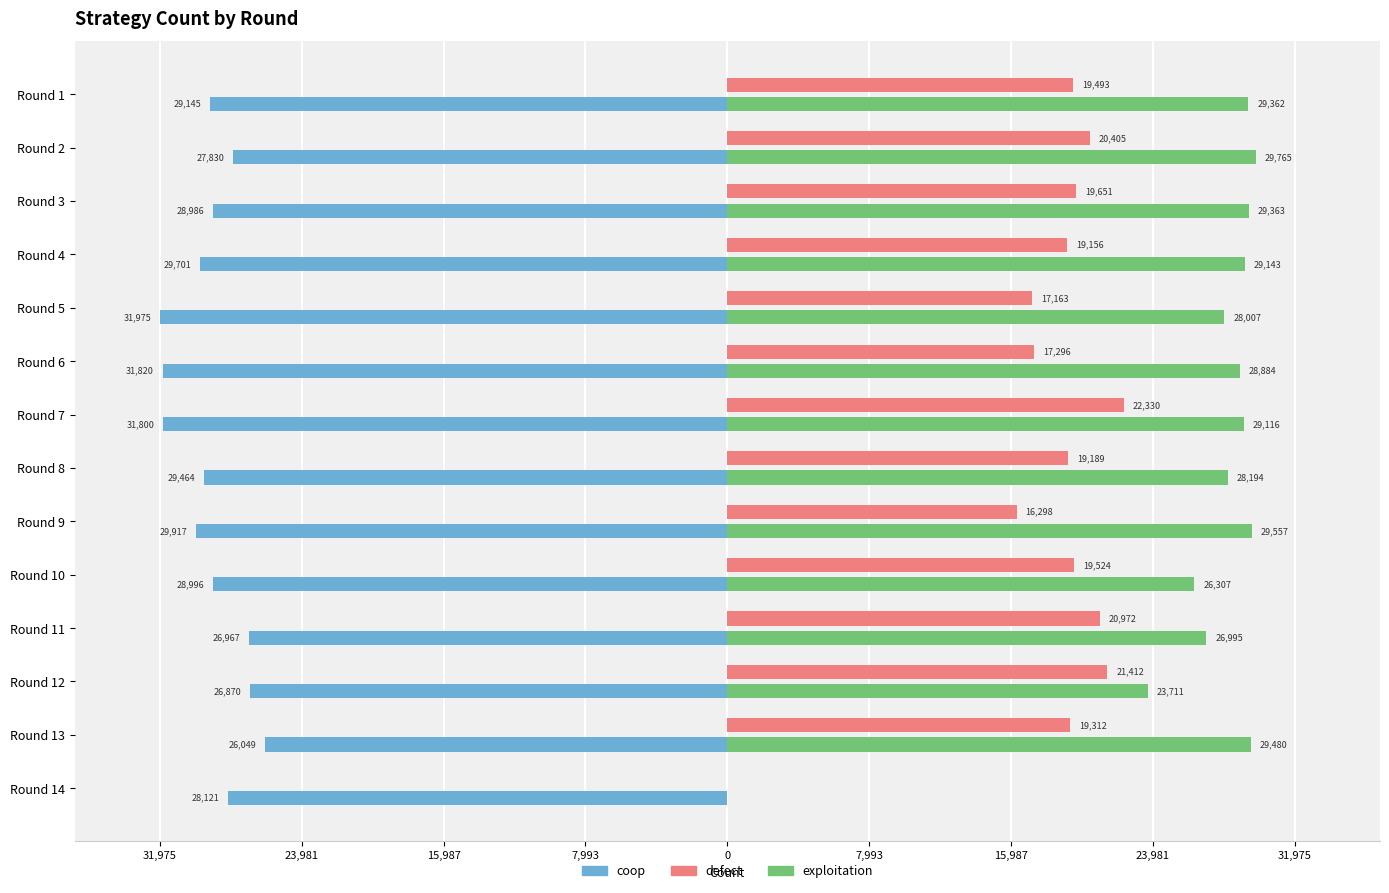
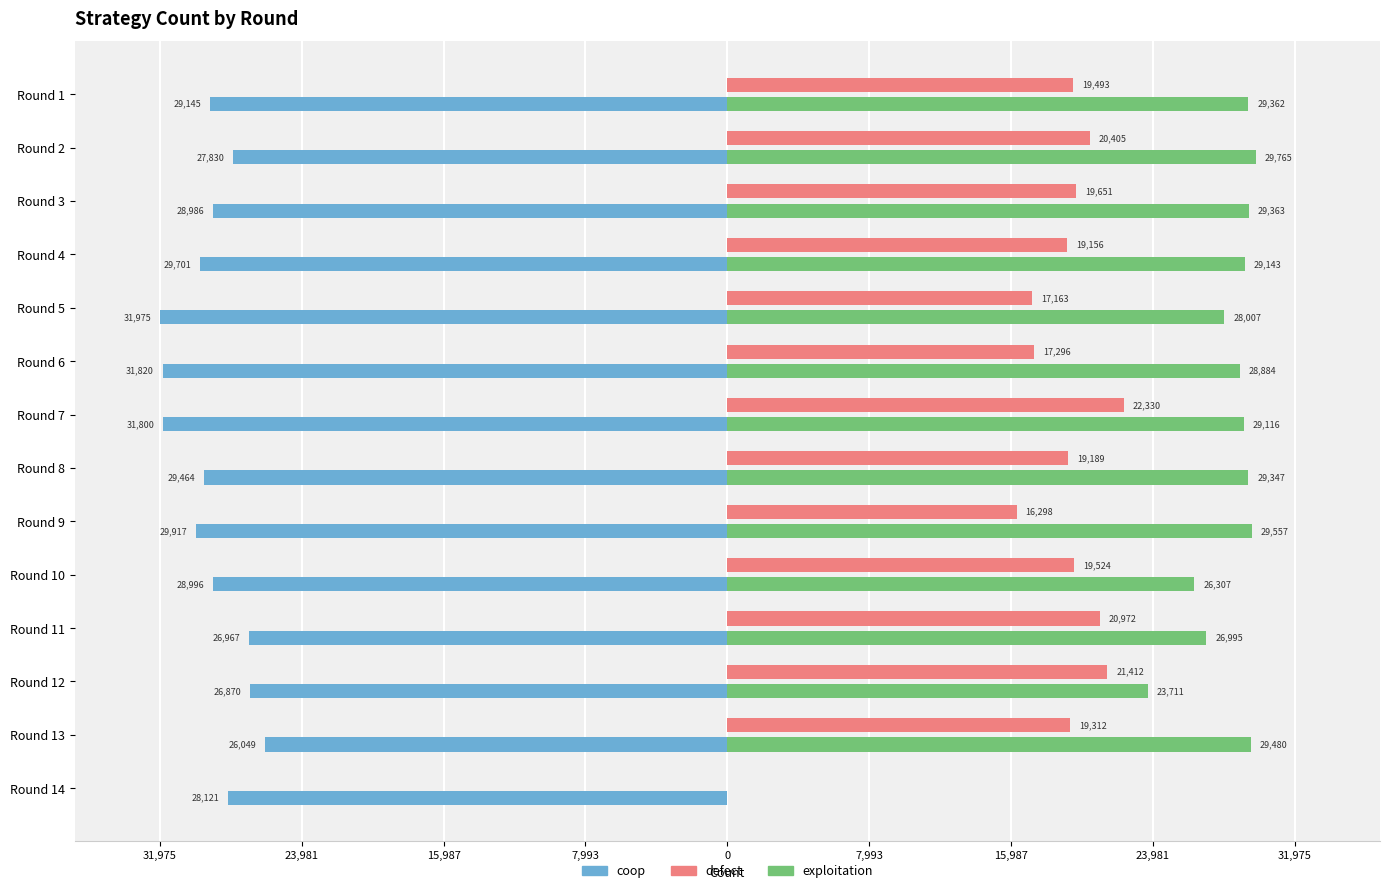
  {
    "defect": {
      "Round 1": "19,493",
      "Round 2": "20,405",
      "Round 3": "19,651",
      "Round 4": "19,156",
      "Round 5": "17,163",
      "Round 6": "17,296",
      "Round 7": "22,330",
      "Round 8": "19,189",
      "Round 9": "16,298",
      "Round 10": "19,524",
      "Round 11": "20,972",
      "Round 12": "21,412",
      "Round 13": "19,312"
    },
    "exploitation": {
      "Round 1": "29,362",
      "Round 2": "29,765",
      "Round 3": "29,363",
      "Round 4": "29,143",
      "Round 5": "28,007",
      "Round 6": "28,884",
      "Round 7": "29,116",
-     "Round 8": "28,194",
+     "Round 8": "29,347",
      "Round 9": "29,557",
      "Round 10": "26,307",
      "Round 11": "26,995",
      "Round 12": "23,711",
      "Round 13": "29,480"
    }
  }
